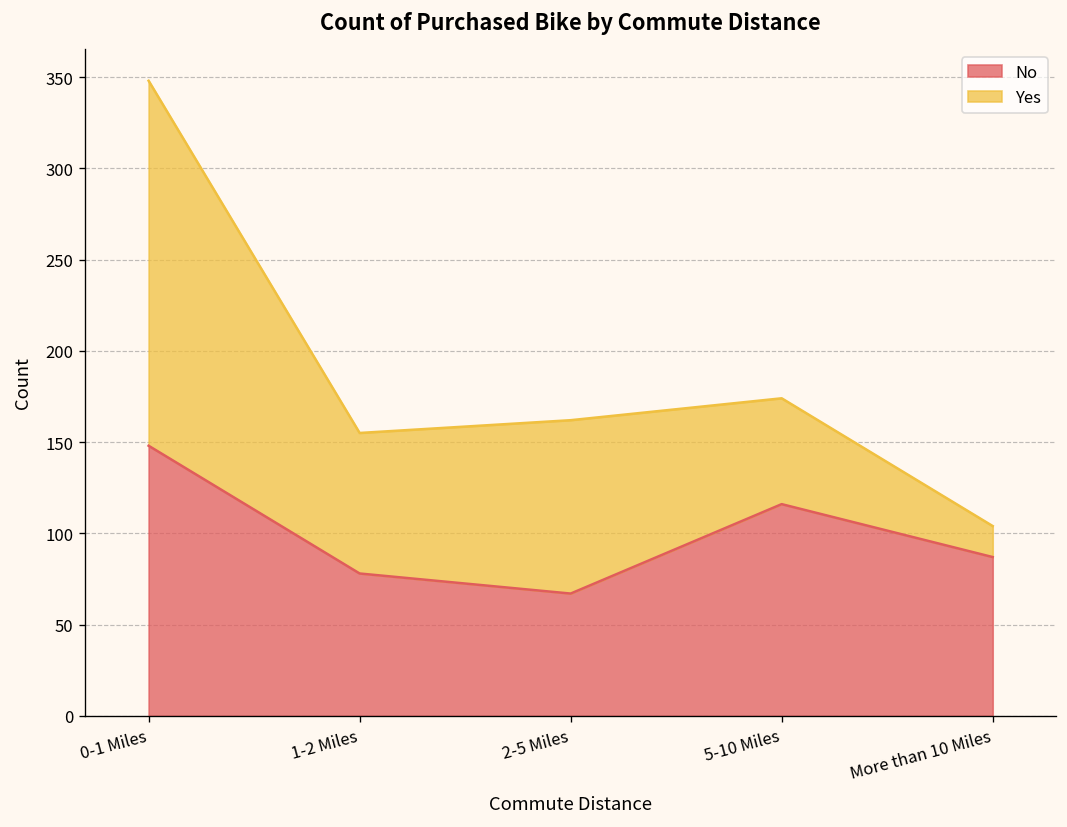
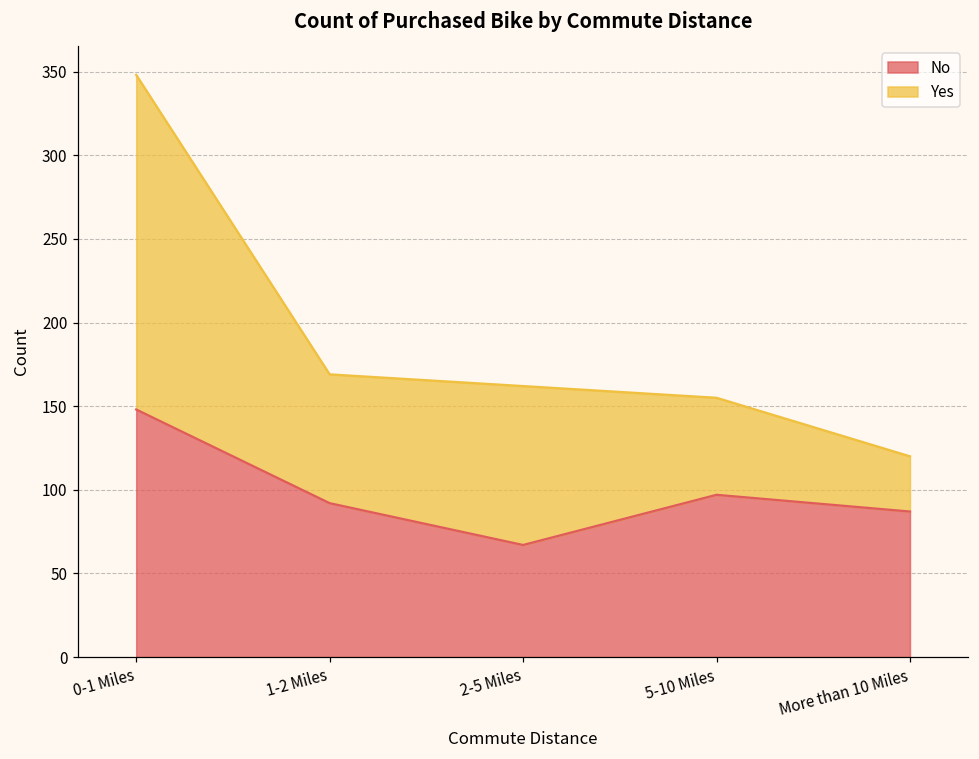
  {
    "No": {
      "0-1 Miles": 148,
-     "1-2 Miles": 78,
+     "1-2 Miles": 92,
      "2-5 Miles": 67,
-     "5-10 Miles": 116,
+     "5-10 Miles": 97,
      "More than 10 Miles": 87
    },
    "Yes": {
      "0-1 Miles": 200,
      "1-2 Miles": 77,
      "2-5 Miles": 95,
      "5-10 Miles": 58,
-     "More than 10 Miles": 17
+     "More than 10 Miles": 33
    }
  }
